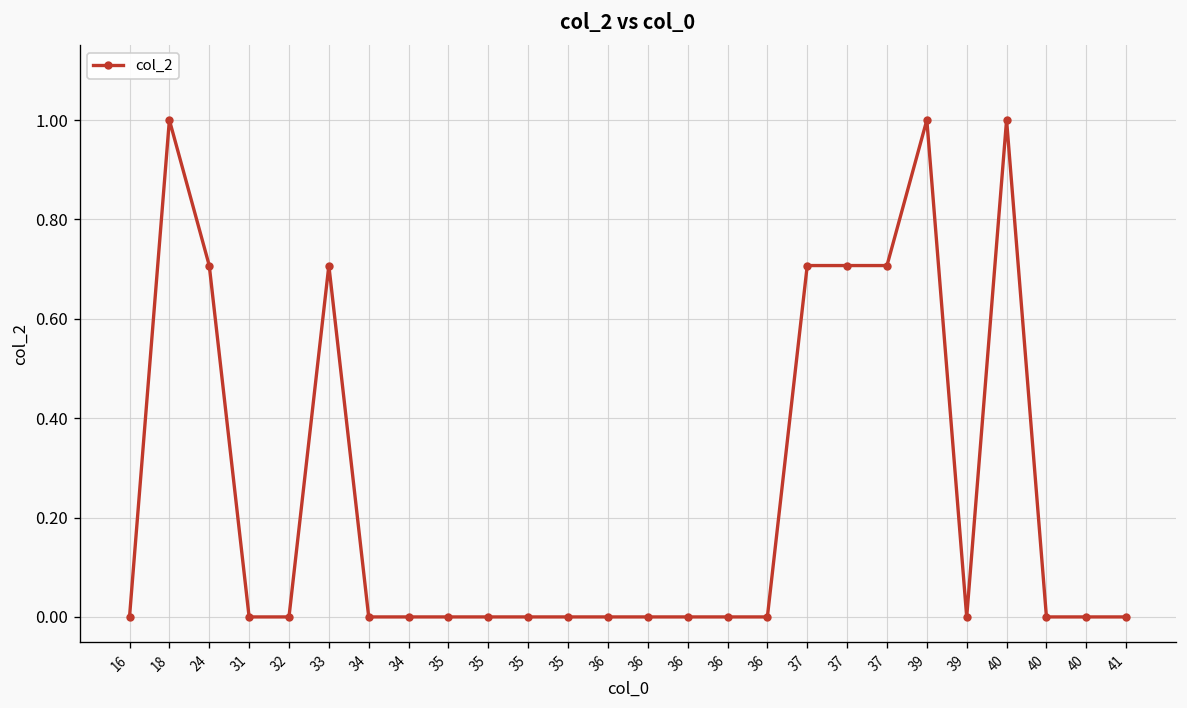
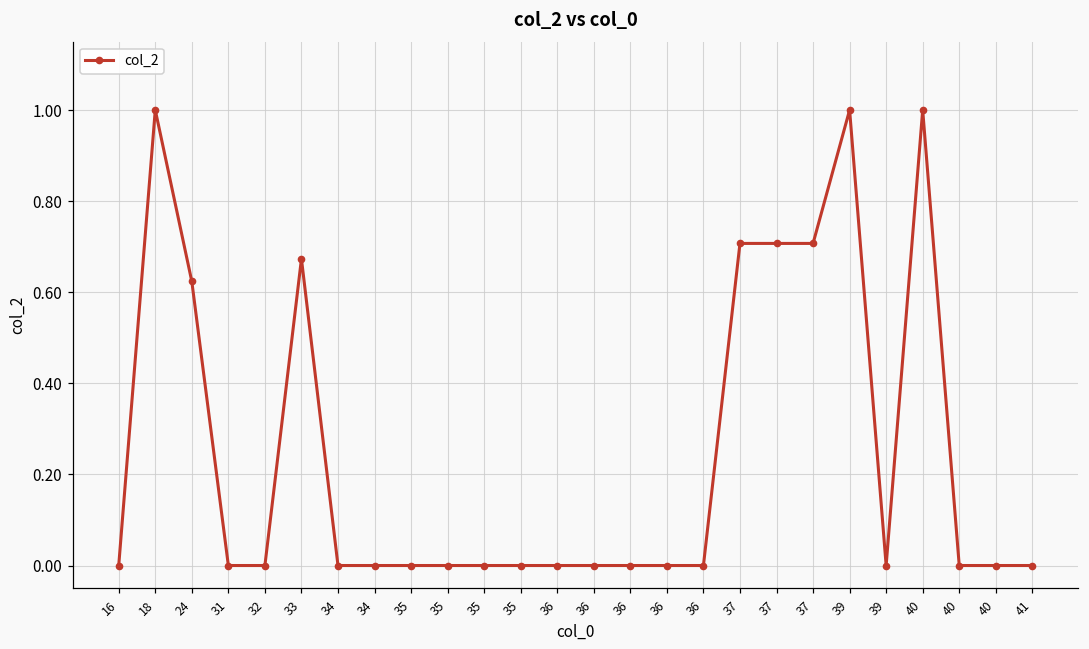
  {
    "16": 0.00,
    "18": 1.00,
-   "24": 0.71,
+   "24": 0.62,
    "31": 0.00,
    "32": 0.00,
-   "33": 0.71,
+   "33": 0.67,
    "41": 0.00
  }
